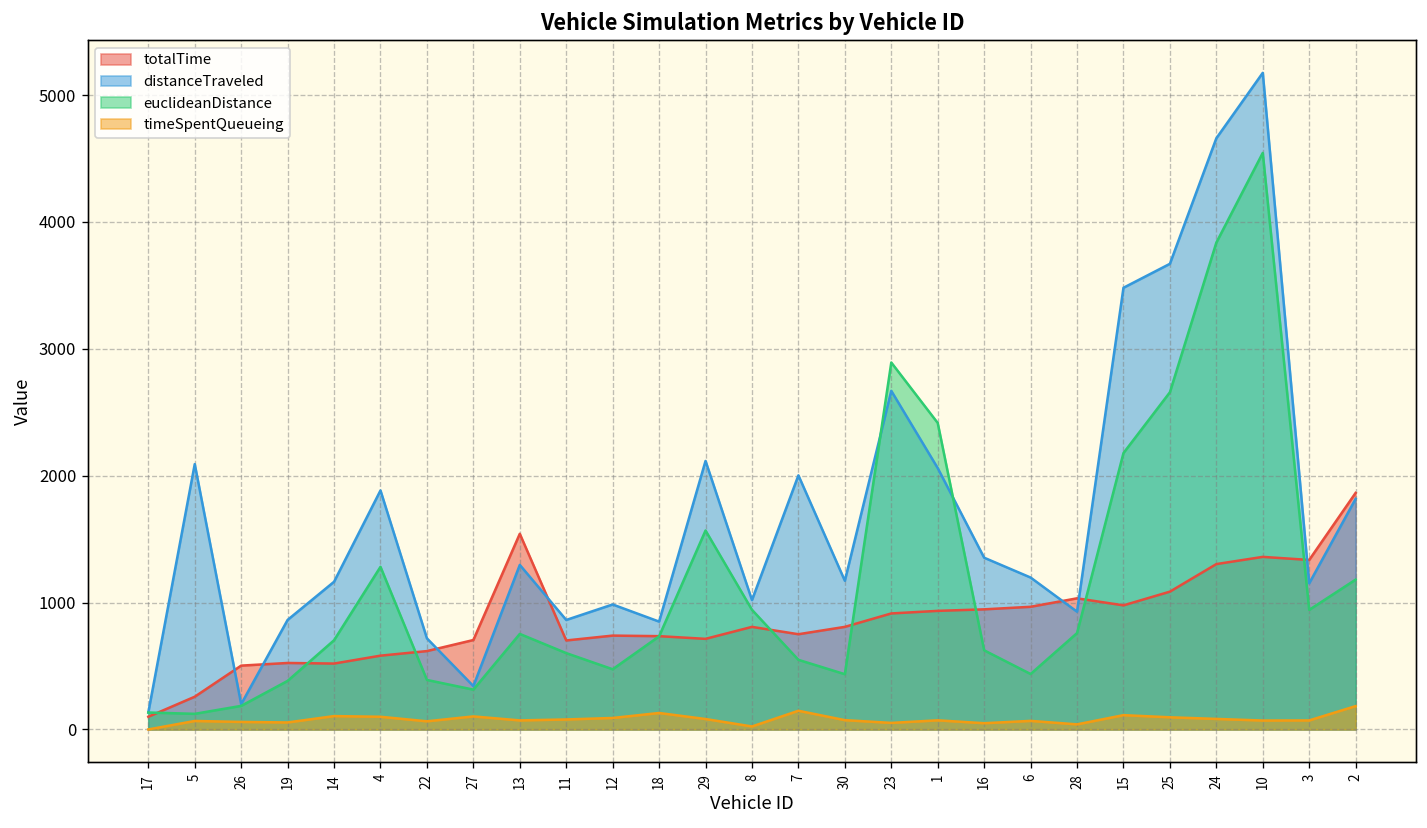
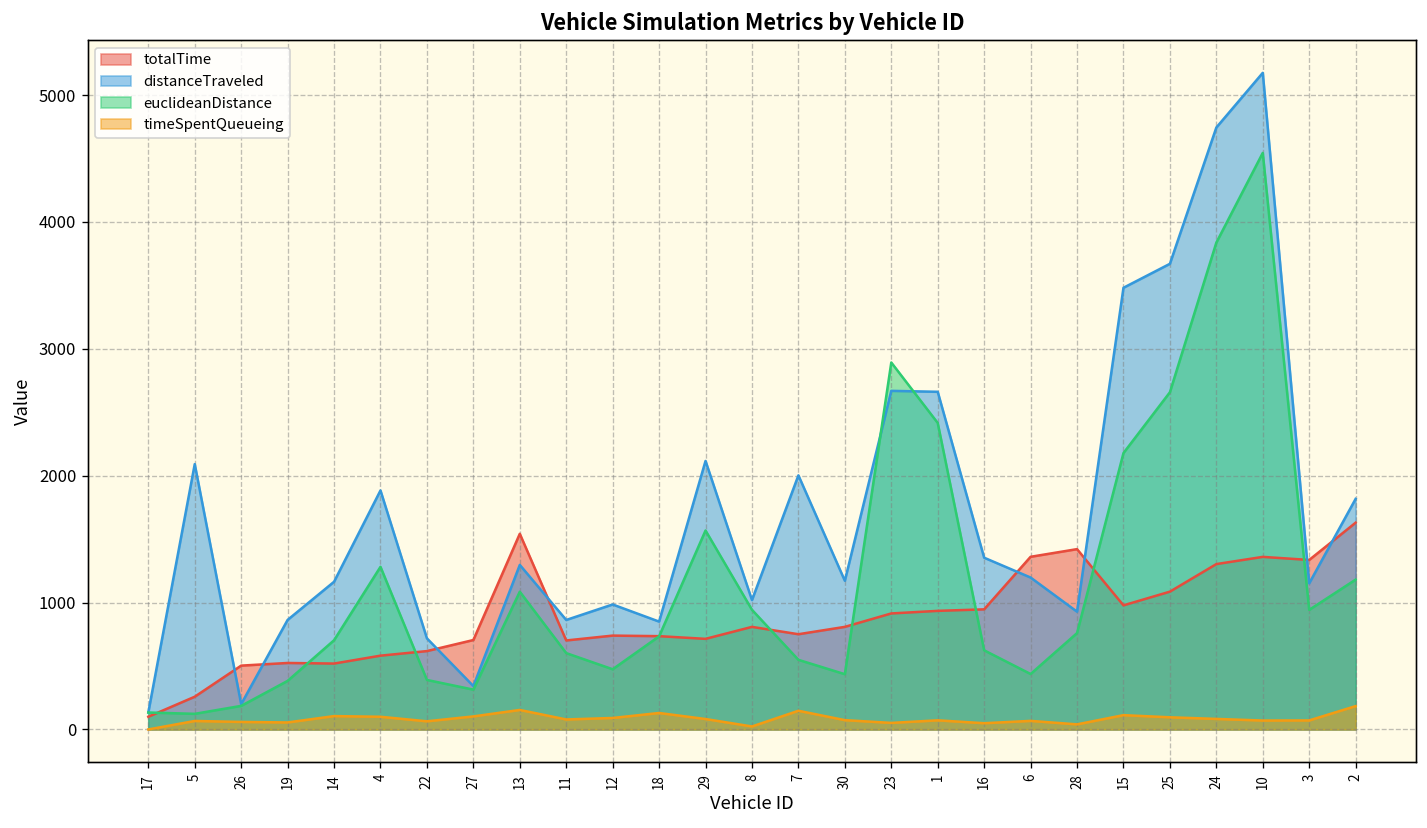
  {
    "totalTime": {
      "17": 100,
      "5": 260,
      "26": 500,
      "19": 520,
      "14": 520,
      "4": 580,
      "22": 620,
      "27": 700,
      "13": 1540,
      "11": 700,
      "12": 740,
      "29": 710,
      "8": 810,
      "7": 750,
      "30": 810,
      "23": 910,
      "1": 930,
      "16": 950,
-     "6": 970,
-     "28": 1030,
+     "6": 1360,
+     "28": 1420,
      "15": 980,
      "25": 1090,
      "24": 1300,
      "10": 1360,
      "3": 1340,
-     "2": 1860
+     "2": 1630
    },
    "distanceTraveled": {
      "5": 2090,
      "19": 860,
      "14": 1160,
      "4": 1880,
      "22": 720,
      "27": 340,
      "13": 1300,
      "11": 860,
      "12": 980,
      "18": 850,
      "29": 2120,
      "8": 1020,
      "7": 2000,
      "30": 1170,
      "23": 2670,
-     "1": 2060,
+     "1": 2660,
      "16": 1350,
      "6": 1200,
      "28": 930,
      "15": 3480,
      "25": 3670,
-     "24": 4660,
+     "24": 4740,
      "10": 5180,
      "3": 1150,
      "2": 1820
    },
    "euclideanDistance": {
      "5": 120,
      "19": 380,
      "14": 700,
      "4": 1280,
      "22": 390,
      "27": 310,
-     "13": 750,
+     "13": 1090,
      "11": 600,
      "12": 470,
      "29": 1570,
      "8": 940,
      "7": 550,
      "30": 440,
      "23": 2890,
      "1": 2420,
      "16": 620,
      "6": 440,
      "28": 760,
      "15": 2180,
      "25": 2660,
      "24": 3840,
      "10": 4540,
      "3": 940,
      "2": 1180
    },
    "timeSpentQueueing": {
      "17": 0,
      "5": 70,
      "26": 60,
      "19": 60,
      "14": 110,
      "4": 100,
      "22": 60,
      "27": 100,
-     "13": 70,
+     "13": 150,
      "11": 80,
      "12": 90,
      "18": 130,
      "29": 80,
      "8": 20,
      "7": 150,
      "30": 70,
      "23": 50,
      "1": 70,
      "16": 50,
      "6": 70,
      "28": 40,
      "15": 110,
      "25": 100,
      "24": 80,
      "10": 70,
      "3": 70,
      "2": 180
    }
  }
